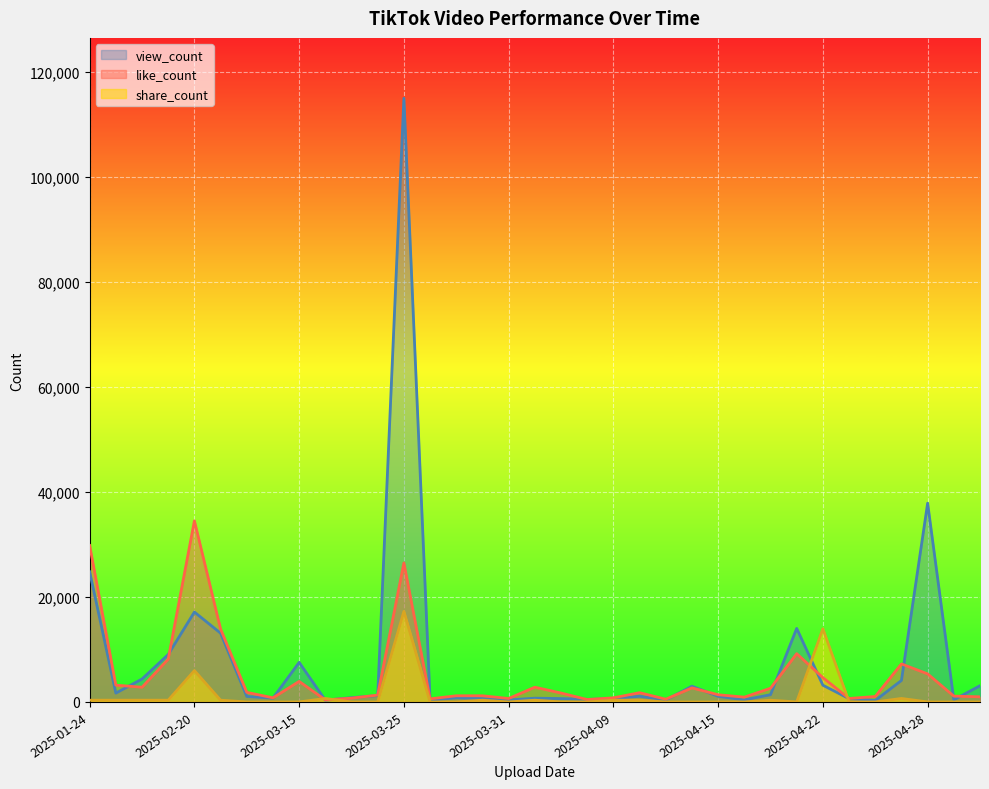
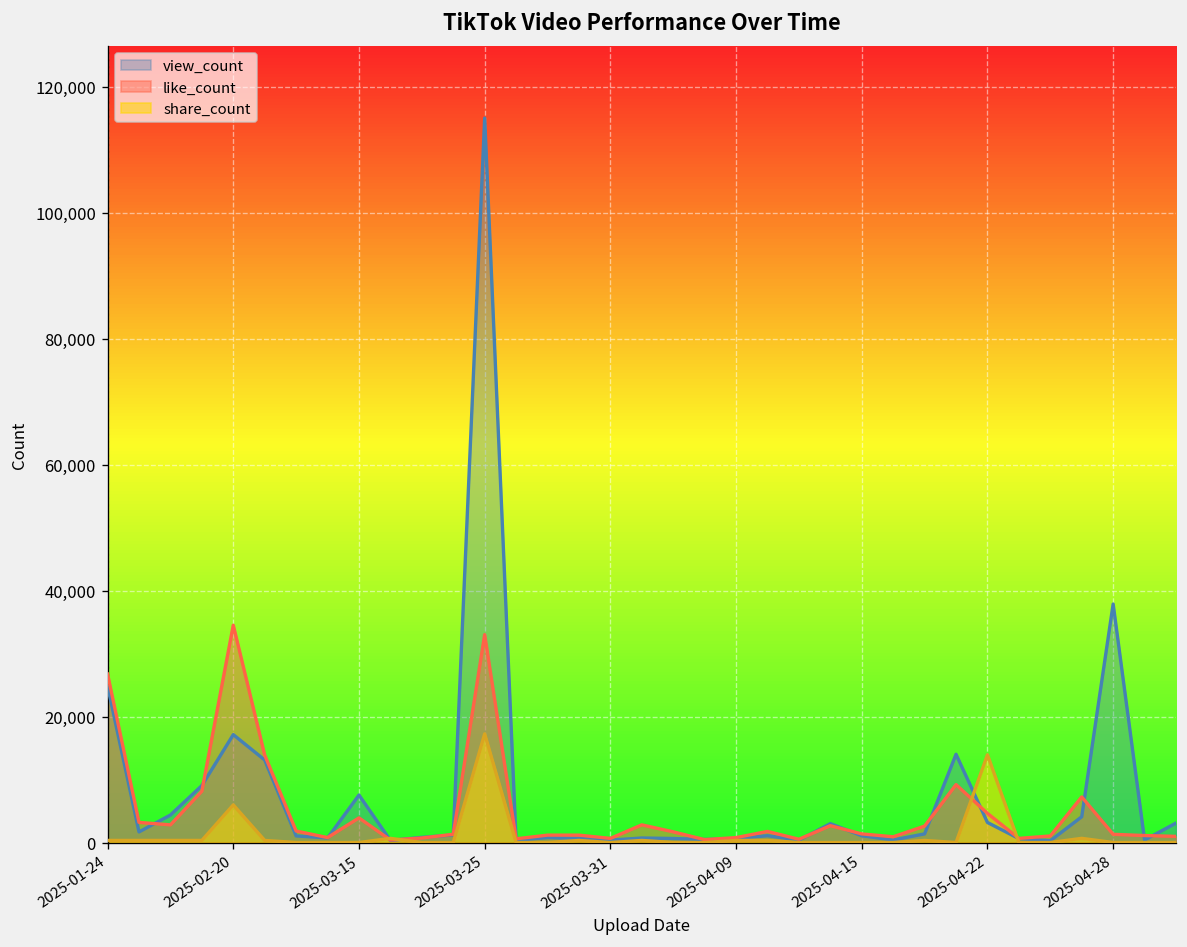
  {
    "view_count": {
      "2025-01-24": "25,000",
      "2025-02-20": "17,000",
      "2025-03-15": "8,000",
      "2025-03-25": "115,000",
      "2025-04-22": "3,000",
      "2025-04-28": "38,000"
    },
    "like_count": {
-     "2025-01-24": "30,000",
+     "2025-01-24": "27,000",
      "2025-02-20": "35,000",
      "2025-03-15": "4,000",
-     "2025-03-25": "26,000",
+     "2025-03-25": "33,000",
      "2025-04-22": "5,000",
-     "2025-04-28": "5,000"
+     "2025-04-28": "1,000"
    },
    "share_count": {
      "2025-01-24": "0",
      "2025-02-20": "6,000",
      "2025-03-15": "0",
      "2025-03-25": "17,000",
      "2025-04-15": "0",
      "2025-04-22": "14,000",
      "2025-04-28": "0"
    }
  }
